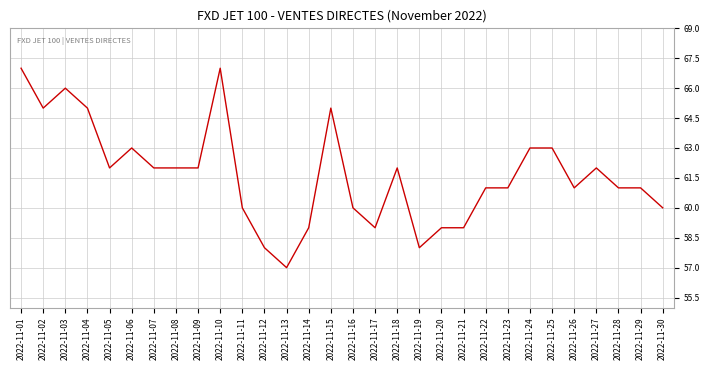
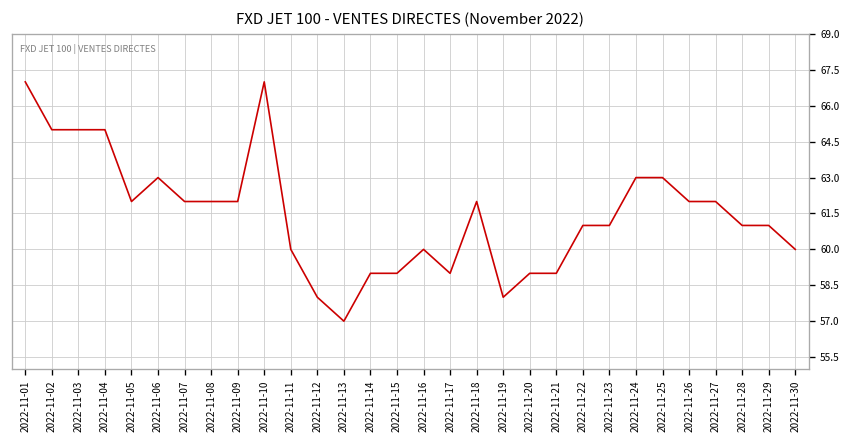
  {
    "2022-11-02": 65,
-   "2022-11-03": 66,
+   "2022-11-03": 65,
    "2022-11-04": 65,
    "2022-11-05": 62,
    "2022-11-06": 63,
    "2022-11-07": 62,
    "2022-11-08": 62,
    "2022-11-09": 62,
    "2022-11-10": 67,
    "2022-11-11": 60,
    "2022-11-12": 58,
    "2022-11-13": 57,
    "2022-11-14": 59,
-   "2022-11-15": 65,
+   "2022-11-15": 59,
    "2022-11-16": 60,
    "2022-11-17": 59,
    "2022-11-18": 62,
    "2022-11-19": 58,
    "2022-11-20": 59,
    "2022-11-21": 59,
    "2022-11-22": 61,
    "2022-11-23": 61,
    "2022-11-24": 63,
    "2022-11-25": 63,
-   "2022-11-26": 61,
+   "2022-11-26": 62,
    "2022-11-27": 62,
    "2022-11-28": 61,
    "2022-11-29": 61,
    "2022-11-30": 60
  }
